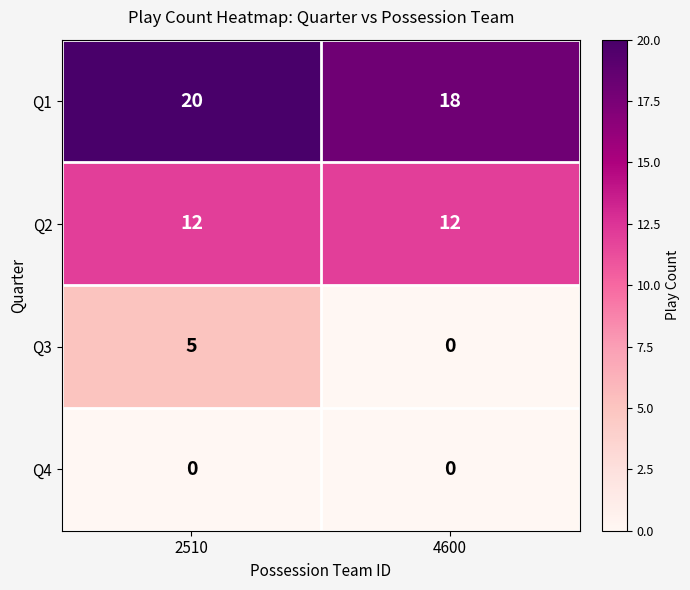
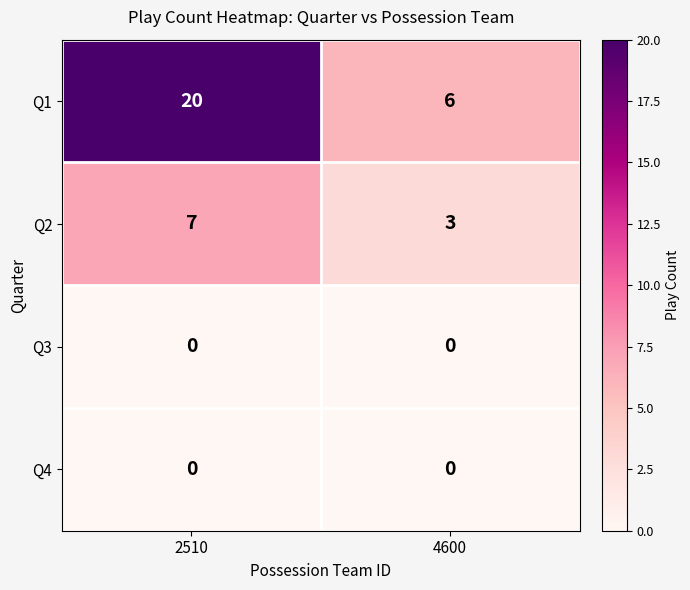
  {
    "Q1": {
      "2510": 20,
-     "4600": 18
+     "4600": 6
    },
    "Q2": {
-     "2510": 12,
-     "4600": 12
+     "2510": 7,
+     "4600": 3
    },
    "Q3": {
-     "2510": 5,
+     "2510": 0,
      "4600": 0
    },
    "Q4": {
      "2510": 0,
      "4600": 0
    }
  }
